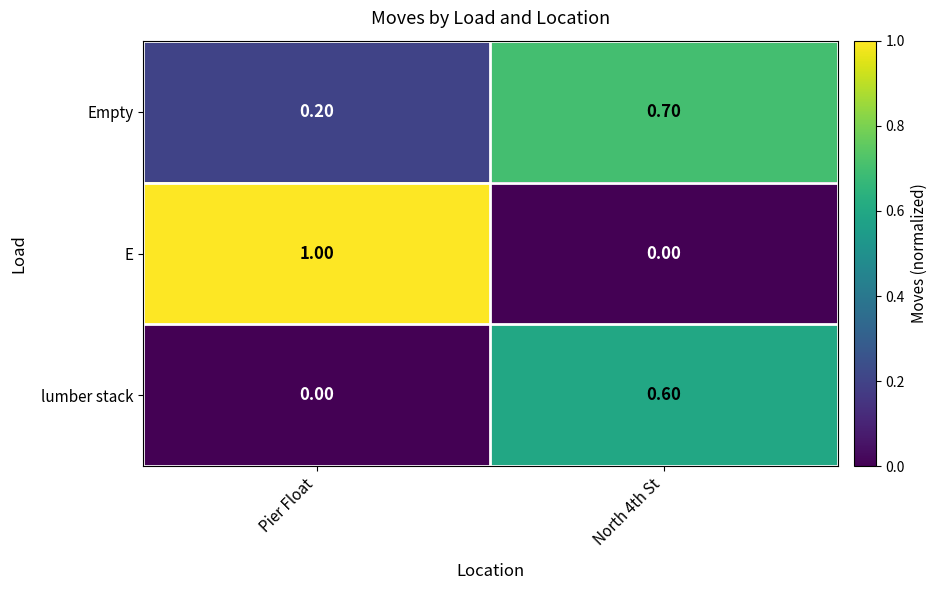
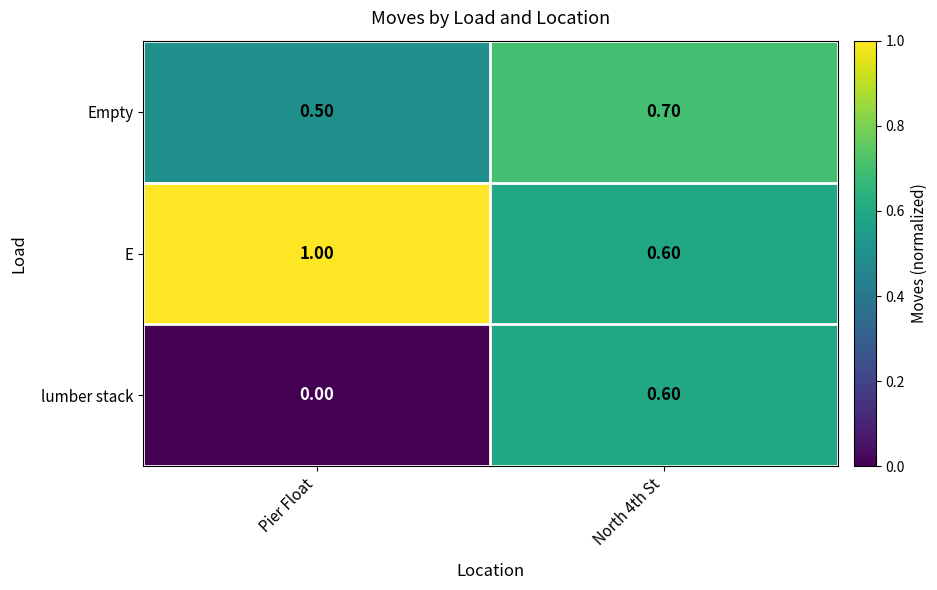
  {
    "Empty": {
-     "Pier Float": 0.20,
+     "Pier Float": 0.50,
      "North 4th St": 0.70
    },
    "E": {
      "Pier Float": 1.00,
-     "North 4th St": 0.00
+     "North 4th St": 0.60
    },
    "lumber stack": {
      "Pier Float": 0.00,
      "North 4th St": 0.60
    }
  }
